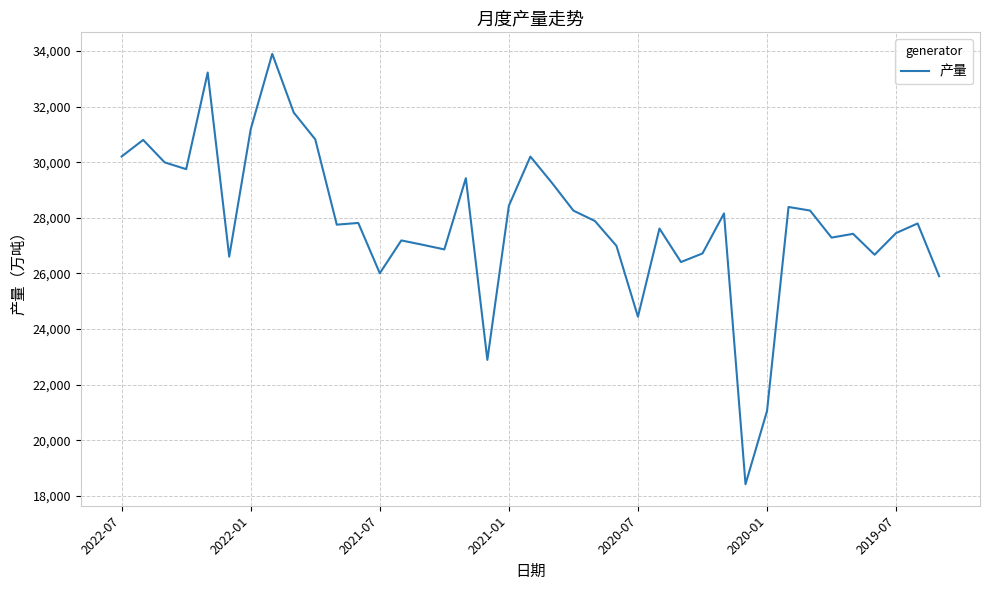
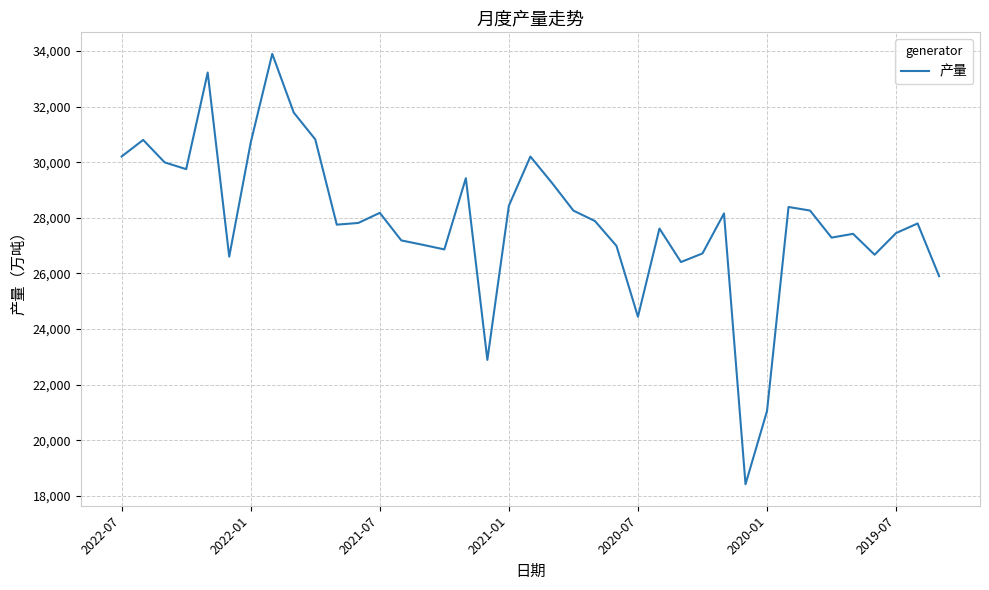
  {
    "2022-07": "30,200",
-   "2022-01": "31,200",
-   "2021-07": "26,000",
+   "2022-01": "30,700",
+   "2021-07": "28,200",
    "2021-01": "28,400",
    "2020-07": "24,400",
    "2020-01": "21,100",
    "2019-07": "27,500"
  }
